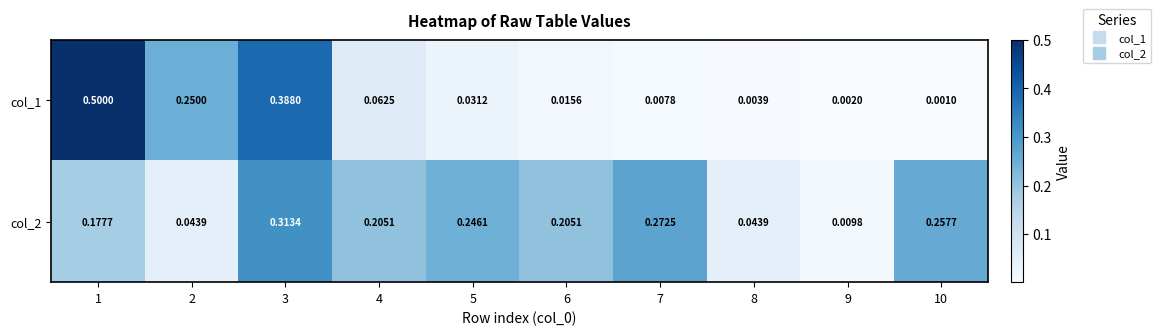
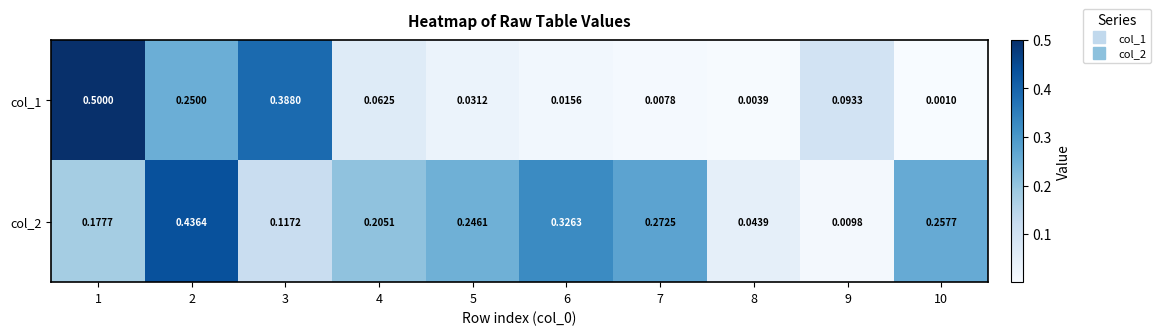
  {
    "col_1": {
      "1": 0.5000,
      "2": 0.2500,
      "3": 0.3880,
      "4": 0.0625,
      "5": 0.0312,
      "6": 0.0156,
      "7": 0.0078,
      "8": 0.0039,
-     "9": 0.0020,
+     "9": 0.0933,
      "10": 0.0010
    },
    "col_2": {
      "1": 0.1777,
-     "2": 0.0439,
-     "3": 0.3134,
+     "2": 0.4364,
+     "3": 0.1172,
      "4": 0.2051,
      "5": 0.2461,
-     "6": 0.2051,
+     "6": 0.3263,
      "7": 0.2725,
      "8": 0.0439,
      "9": 0.0098,
      "10": 0.2577
    }
  }
